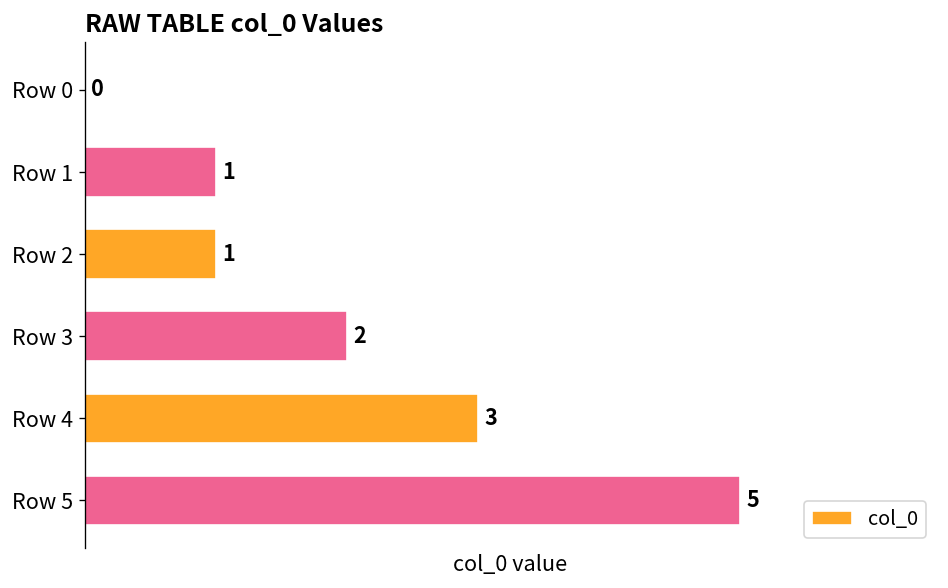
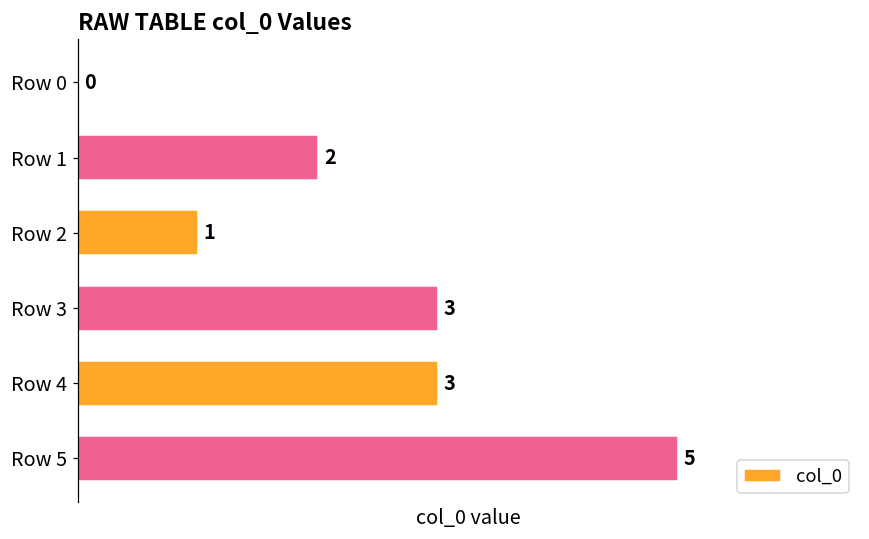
  {
    "Row 0": 0,
-   "Row 1": 1,
+   "Row 1": 2,
    "Row 2": 1,
-   "Row 3": 2,
+   "Row 3": 3,
    "Row 4": 3,
    "Row 5": 5
  }
